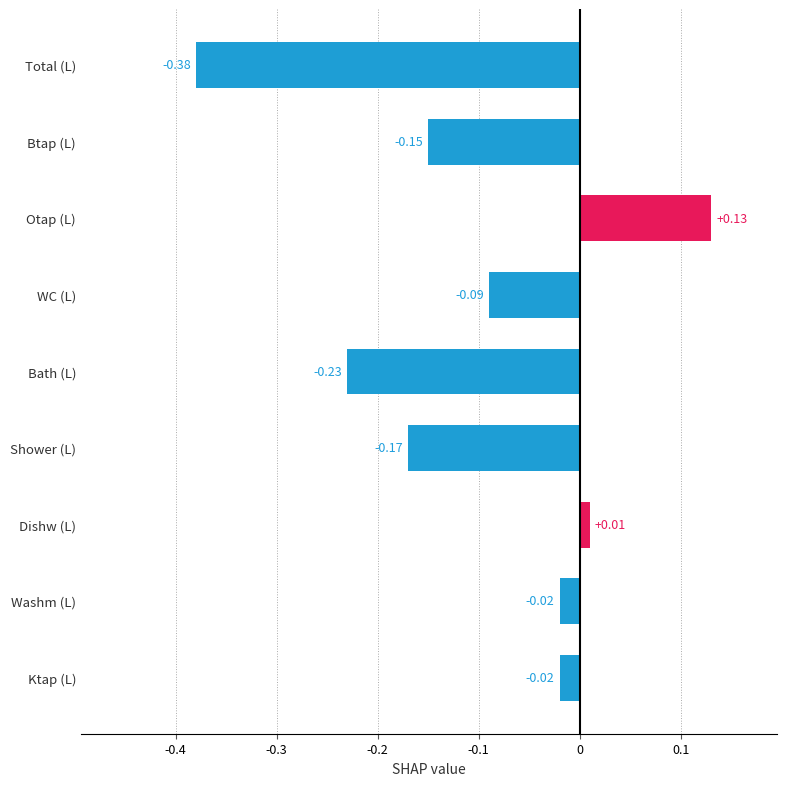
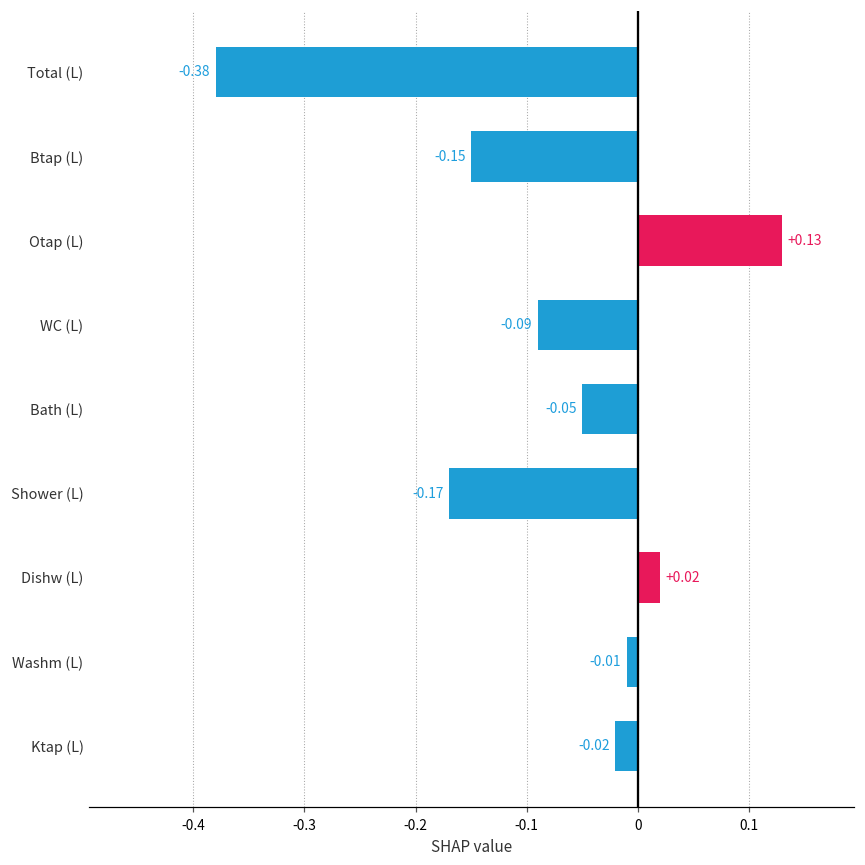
  {
    "Total (L)": "-0.38",
    "Btap (L)": "-0.15",
    "Otap (L)": "+0.13",
    "WC (L)": "-0.09",
-   "Bath (L)": "-0.23",
+   "Bath (L)": "-0.05",
    "Shower (L)": "-0.17",
-   "Dishw (L)": "+0.01",
-   "Washm (L)": "-0.02",
+   "Dishw (L)": "+0.02",
+   "Washm (L)": "-0.01",
    "Ktap (L)": "-0.02"
  }
